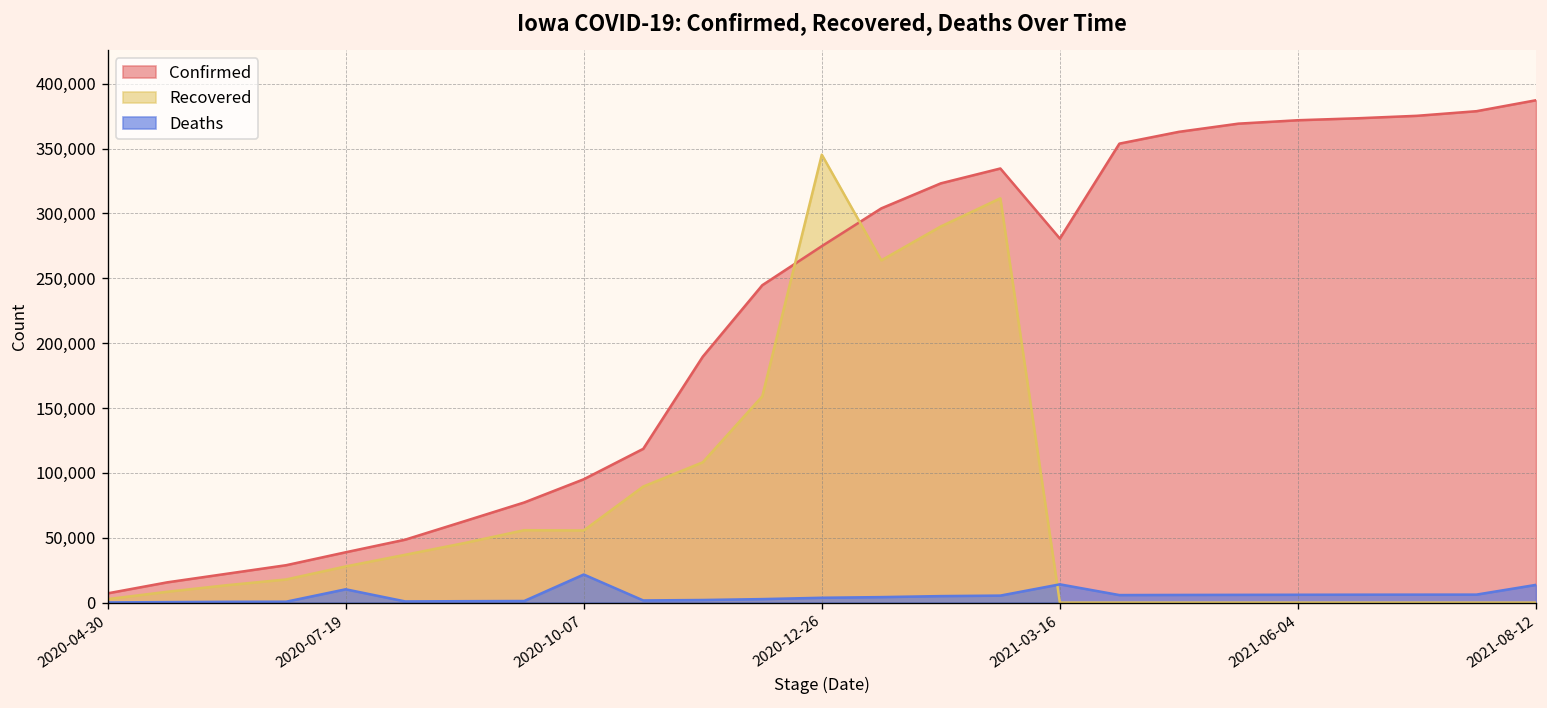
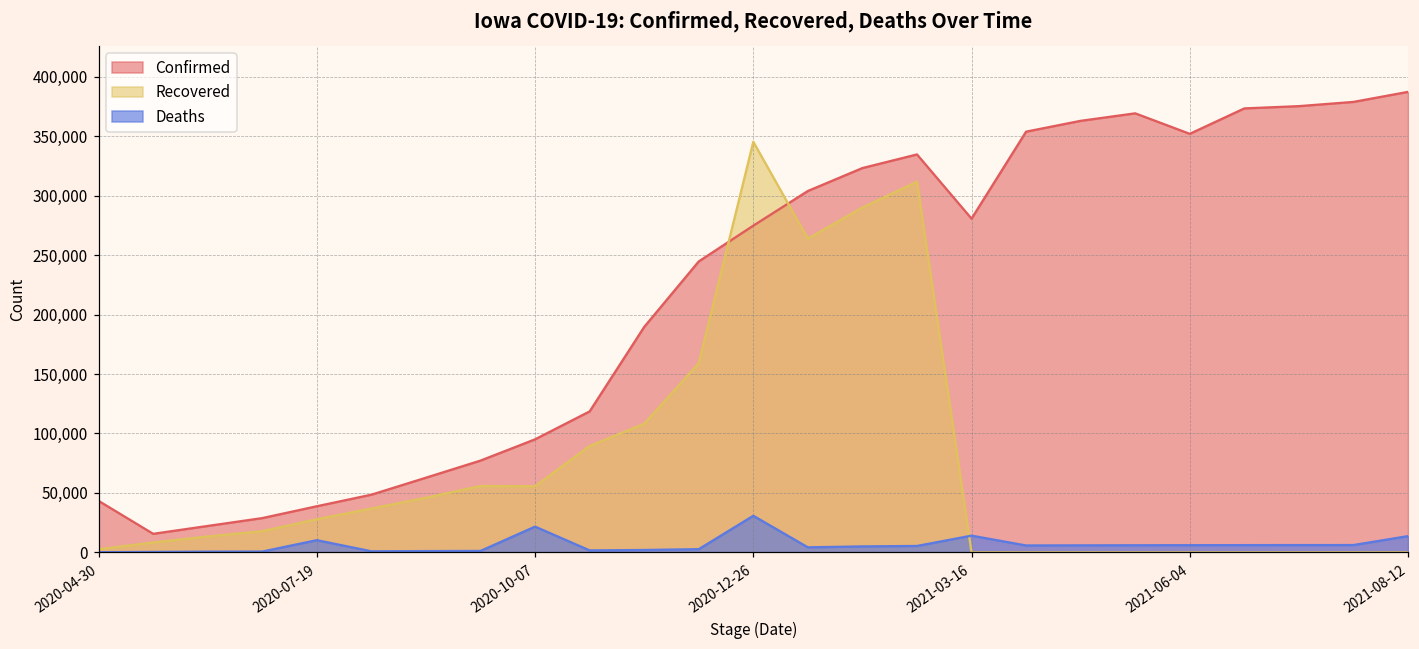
  {
    "Confirmed": {
-     "2020-04-30": "7,000",
+     "2020-04-30": "43,000",
      "2020-07-19": "39,000",
      "2020-10-07": "95,000",
      "2020-12-26": "275,000",
      "2021-03-16": "281,000",
-     "2021-06-04": "372,000",
+     "2021-06-04": "352,000",
      "2021-08-12": "387,000"
    },
    "Recovered": {
      "2020-04-30": "3,000",
      "2020-07-19": "28,000",
      "2020-10-07": "56,000",
      "2020-12-26": "345,000",
      "2021-03-16": "0",
      "2021-06-04": "0",
      "2021-08-12": "0"
    },
    "Deaths": {
      "2020-04-30": "0",
      "2020-07-19": "10,000",
      "2020-10-07": "22,000",
-     "2020-12-26": "4,000",
+     "2020-12-26": "31,000",
      "2021-03-16": "14,000",
      "2021-06-04": "6,000",
      "2021-08-12": "14,000"
    }
  }
